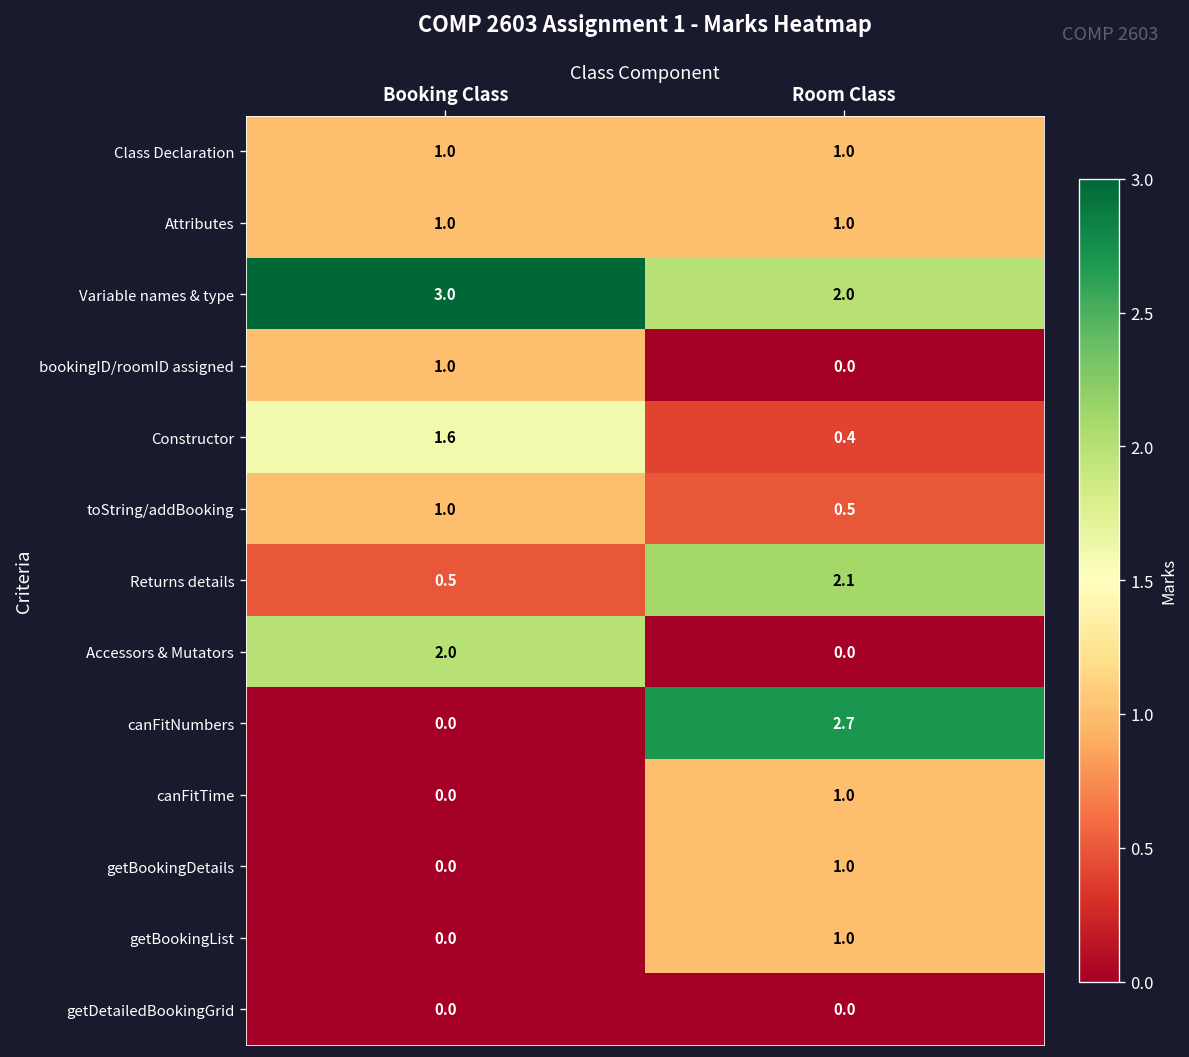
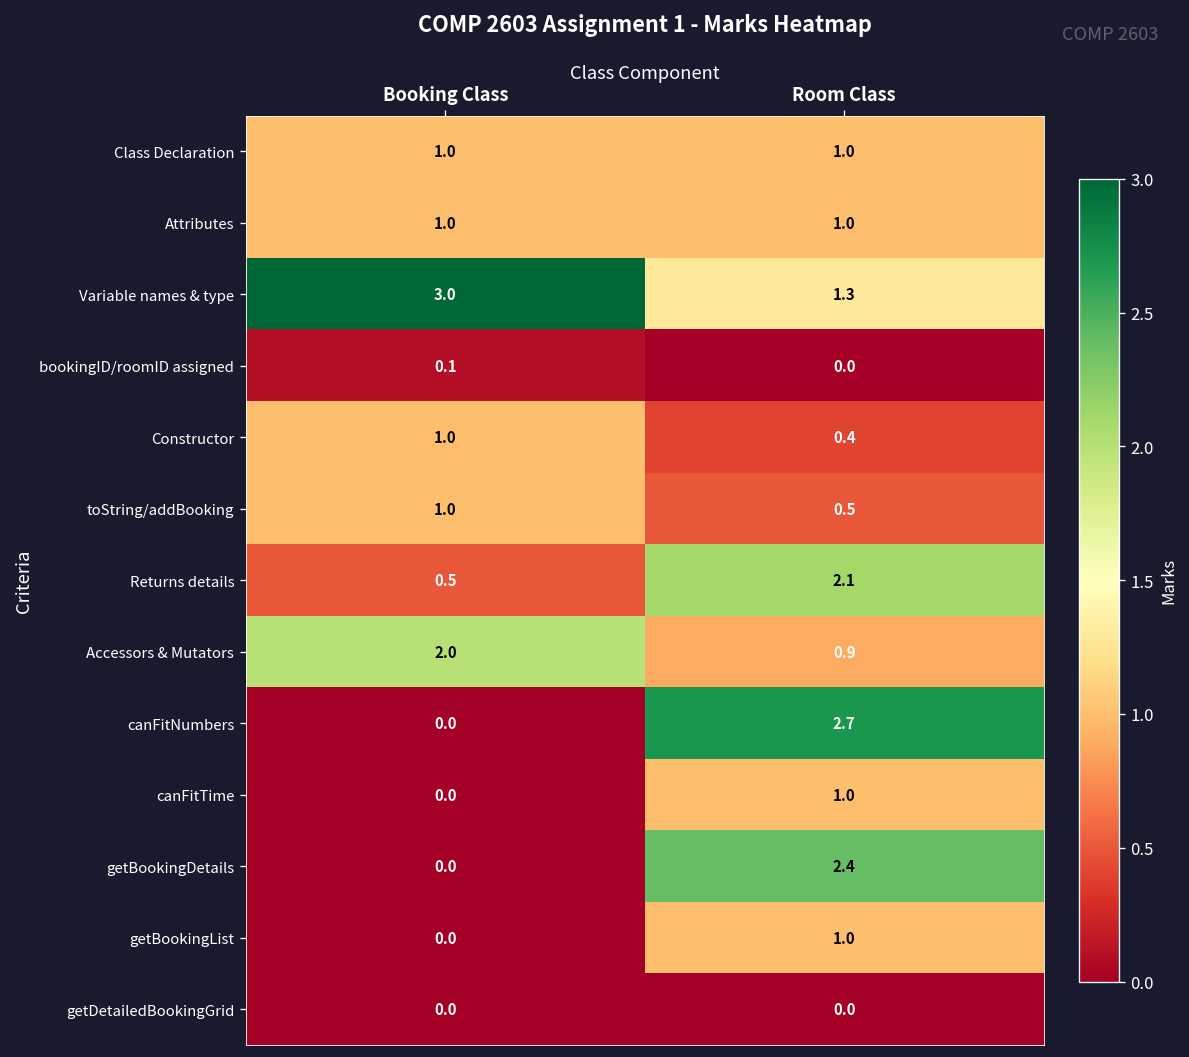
  {
    "Class Declaration": {
      "Booking Class": 1.0,
      "Room Class": 1.0
    },
    "Attributes": {
      "Booking Class": 1.0,
      "Room Class": 1.0
    },
    "Variable names & type": {
      "Booking Class": 3.0,
-     "Room Class": 2.0
+     "Room Class": 1.3
    },
    "bookingID/roomID assigned": {
-     "Booking Class": 1.0,
+     "Booking Class": 0.1,
      "Room Class": 0.0
    },
    "Constructor": {
-     "Booking Class": 1.6,
+     "Booking Class": 1.0,
      "Room Class": 0.4
    },
    "toString/addBooking": {
      "Booking Class": 1.0,
      "Room Class": 0.5
    },
    "Returns details": {
      "Booking Class": 0.5,
      "Room Class": 2.1
    },
    "Accessors & Mutators": {
      "Booking Class": 2.0,
-     "Room Class": 0.0
+     "Room Class": 0.9
    },
    "canFitNumbers": {
      "Booking Class": 0.0,
      "Room Class": 2.7
    },
    "canFitTime": {
      "Booking Class": 0.0,
      "Room Class": 1.0
    },
    "getBookingDetails": {
      "Booking Class": 0.0,
-     "Room Class": 1.0
+     "Room Class": 2.4
    },
    "getBookingList": {
      "Booking Class": 0.0,
      "Room Class": 1.0
    },
    "getDetailedBookingGrid": {
      "Booking Class": 0.0,
      "Room Class": 0.0
    }
  }
